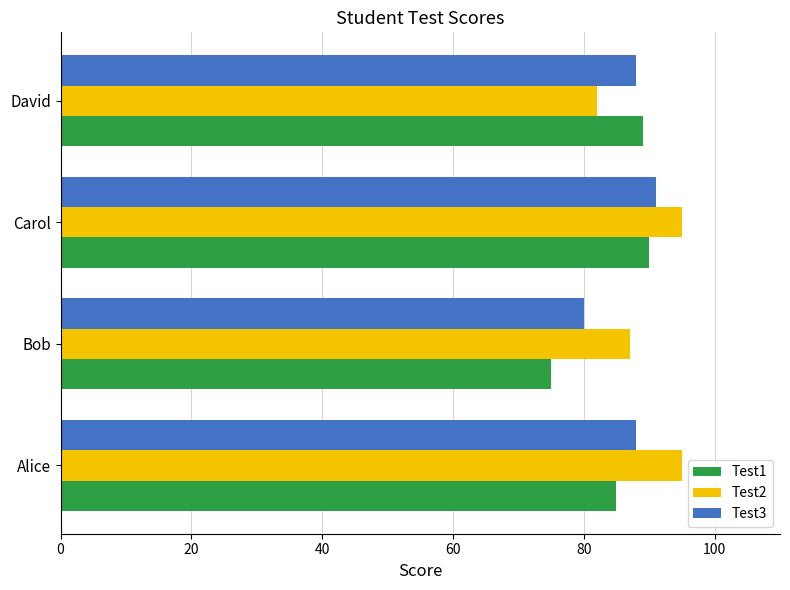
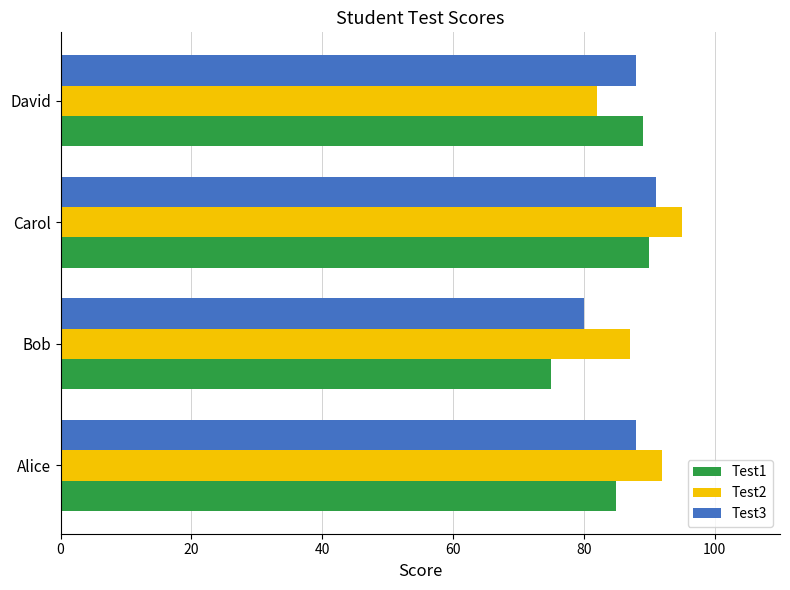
  {
    "Test1": {
      "David": 89,
      "Carol": 90,
      "Bob": 75,
      "Alice": 85
    },
    "Test2": {
      "David": 82,
      "Carol": 95,
      "Bob": 87,
-     "Alice": 95
+     "Alice": 92
    },
    "Test3": {
      "David": 88,
      "Carol": 91,
      "Bob": 80,
      "Alice": 88
    }
  }
